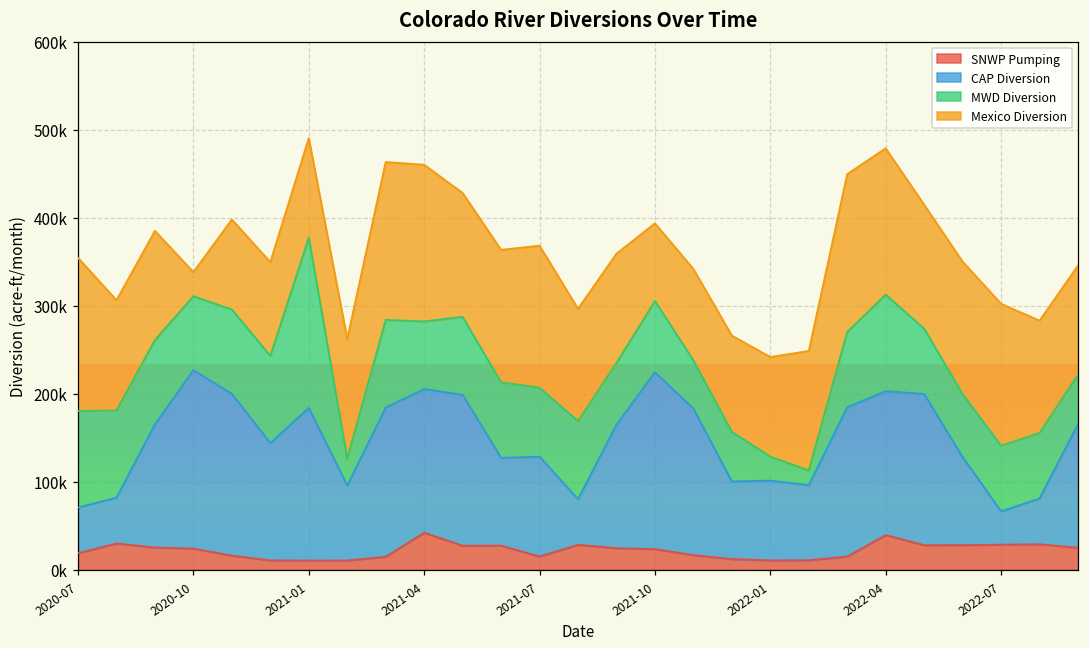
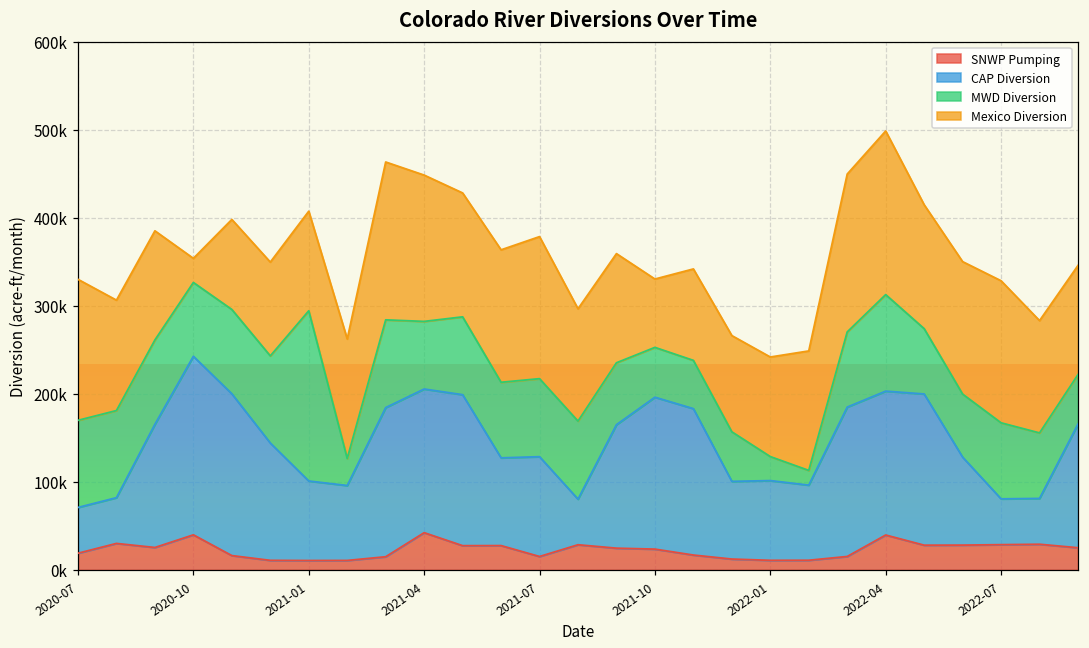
  {
    "SNWP Pumping": {
      "2020-07": 20000,
-     "2020-10": 20000,
+     "2020-10": 40000,
      "2021-01": 10000,
      "2021-04": 40000,
      "2021-07": 20000,
      "2021-10": 20000,
      "2022-01": 10000,
      "2022-04": 40000,
      "2022-07": 30000
    },
    "CAP Diversion": {
      "2020-07": 50000,
      "2020-10": 200000,
-     "2021-01": 170000,
+     "2021-01": 90000,
      "2021-04": 160000,
      "2021-07": 110000,
-     "2021-10": 200000,
+     "2021-10": 170000,
      "2022-01": 90000,
      "2022-04": 160000,
-     "2022-07": 40000
+     "2022-07": 50000
    },
    "MWD Diversion": {
-     "2020-07": 110000,
+     "2020-07": 100000,
      "2020-10": 80000,
      "2021-01": 190000,
      "2021-04": 80000,
-     "2021-07": 80000,
-     "2021-10": 80000,
+     "2021-07": 90000,
+     "2021-10": 60000,
      "2022-01": 30000,
      "2022-04": 110000,
-     "2022-07": 70000
+     "2022-07": 90000
    },
    "Mexico Diversion": {
-     "2020-07": 170000,
+     "2020-07": 160000,
      "2020-10": 30000,
      "2021-01": 110000,
-     "2021-04": 180000,
+     "2021-04": 170000,
      "2021-07": 160000,
-     "2021-10": 90000,
+     "2021-10": 80000,
      "2022-01": 110000,
-     "2022-04": 170000,
+     "2022-04": 190000,
      "2022-07": 160000
    }
  }
